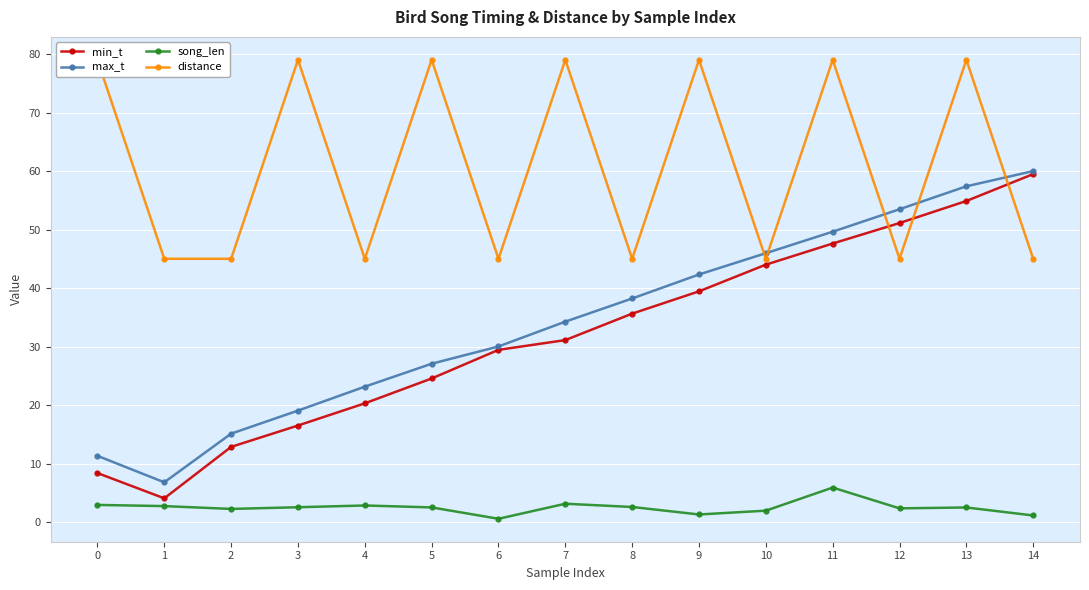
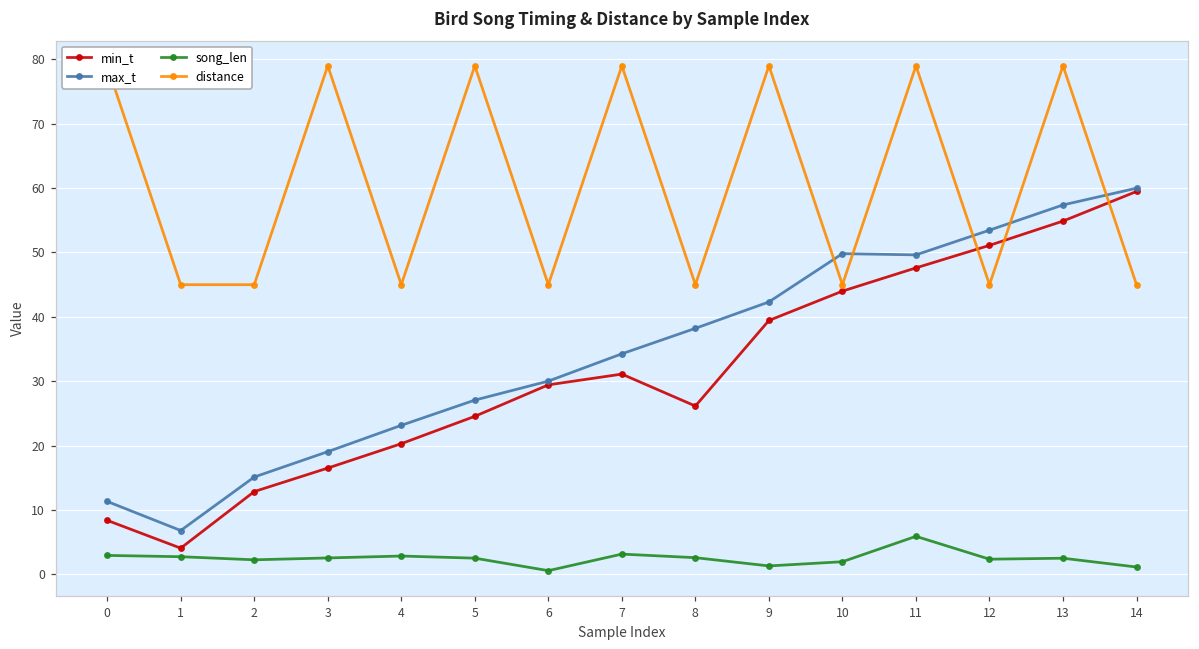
  {
    "min_t": {
      "0": 8,
      "1": 4,
      "2": 13,
      "3": 17,
      "4": 20,
      "5": 25,
      "6": 29,
      "7": 31,
-     "8": 36,
+     "8": 26,
      "9": 39,
      "10": 44,
      "11": 48,
      "12": 51,
      "13": 55,
      "14": 59
    },
    "max_t": {
      "0": 11,
      "1": 7,
      "2": 15,
      "3": 19,
      "4": 23,
      "5": 27,
      "6": 30,
      "7": 34,
      "8": 38,
      "9": 42,
-     "10": 46,
+     "10": 50,
      "11": 50,
      "12": 53,
      "13": 57,
      "14": 60
    },
    "song_len": {
      "0": 3,
      "1": 3,
      "2": 2,
      "3": 3,
      "4": 3,
      "5": 3,
      "6": 1,
      "7": 3,
      "8": 3,
      "9": 1,
      "10": 2,
      "11": 6,
      "12": 2,
      "13": 3,
      "14": 1
    },
    "distance": {
      "1": 45,
      "2": 45,
      "3": 79,
      "4": 45,
      "5": 79,
      "6": 45,
      "7": 79,
      "8": 45,
      "9": 79,
      "10": 45,
      "11": 79,
      "12": 45,
      "13": 79,
      "14": 45
    }
  }
